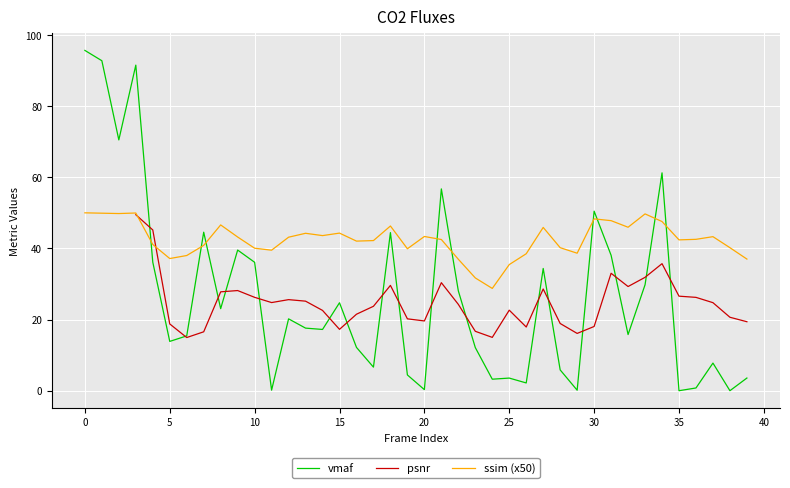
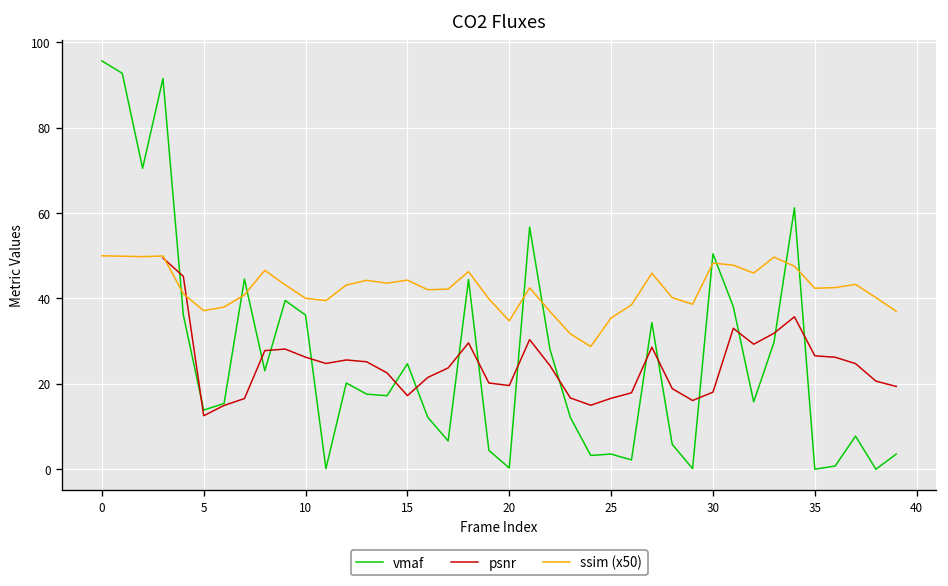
  {
    "vmaf": {
      "0": 96,
      "5": 14,
      "10": 36,
      "15": 25,
      "20": 0,
      "25": 4,
      "30": 50,
      "35": 0
    },
    "psnr": {
-     "5": 19,
+     "5": 13,
      "10": 26,
      "15": 17,
      "20": 20,
-     "25": 23,
+     "25": 17,
      "30": 18,
      "35": 27
    },
    "ssim (x50)": {
      "0": 50,
      "5": 37,
      "10": 40,
      "15": 44,
-     "20": 43,
+     "20": 35,
      "25": 35,
      "30": 48,
      "35": 42
    }
  }
